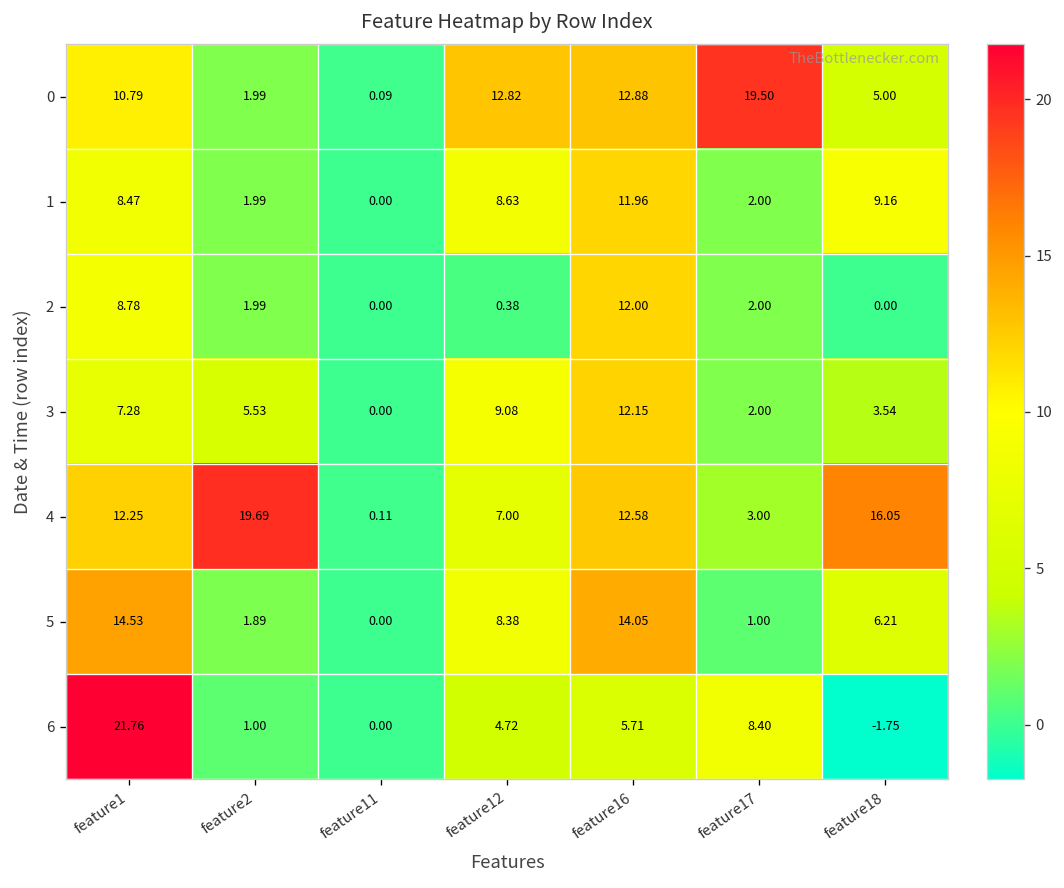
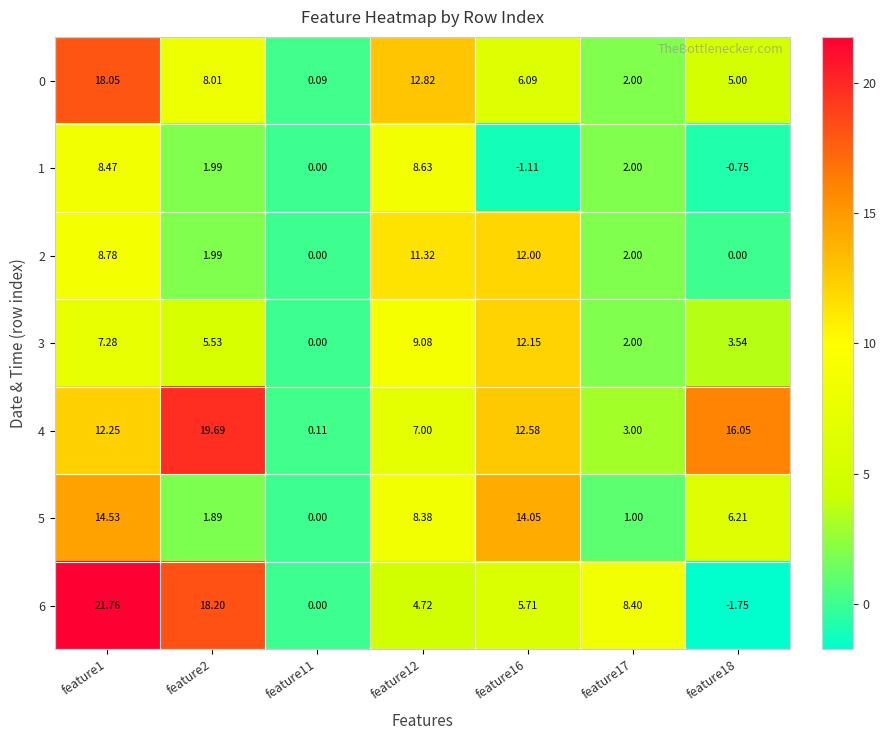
  {
    "0": {
-     "feature1": 10.79,
-     "feature2": 1.99,
+     "feature1": 18.05,
+     "feature2": 8.01,
      "feature11": 0.09,
      "feature12": 12.82,
-     "feature16": 12.88,
-     "feature17": 19.50
+     "feature16": 6.09,
+     "feature17": 2.00
    },
    "1": {
      "feature1": 8.47,
      "feature2": 1.99,
      "feature11": 0.00,
      "feature12": 8.63,
-     "feature16": 11.96,
+     "feature16": -1.11,
      "feature17": 2.00,
-     "feature18": 9.16
+     "feature18": -0.75
    },
    "2": {
      "feature1": 8.78,
      "feature2": 1.99,
      "feature11": 0.00,
-     "feature12": 0.38,
+     "feature12": 11.32,
      "feature16": 12.00,
      "feature17": 2.00,
      "feature18": 0.00
    },
    "3": {
      "feature1": 7.28,
      "feature2": 5.53,
      "feature11": 0.00,
      "feature12": 9.08,
      "feature16": 12.15,
      "feature17": 2.00,
      "feature18": 3.54
    },
    "4": {
      "feature1": 12.25,
      "feature2": 19.69,
      "feature11": 0.11,
      "feature12": 7.00,
      "feature16": 12.58,
      "feature17": 3.00,
      "feature18": 16.05
    },
    "5": {
      "feature1": 14.53,
      "feature2": 1.89,
      "feature11": 0.00,
      "feature12": 8.38,
      "feature16": 14.05,
      "feature17": 1.00,
      "feature18": 6.21
    },
    "6": {
      "feature1": 21.76,
-     "feature2": 1.00,
+     "feature2": 18.20,
      "feature11": 0.00,
      "feature12": 4.72,
      "feature16": 5.71,
      "feature17": 8.40,
      "feature18": -1.75
    }
  }
